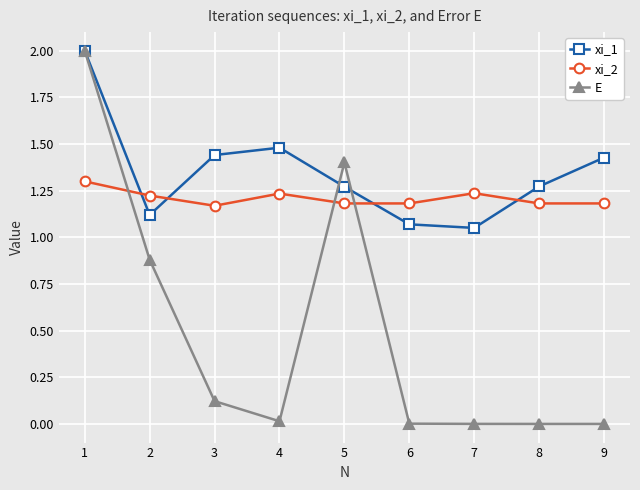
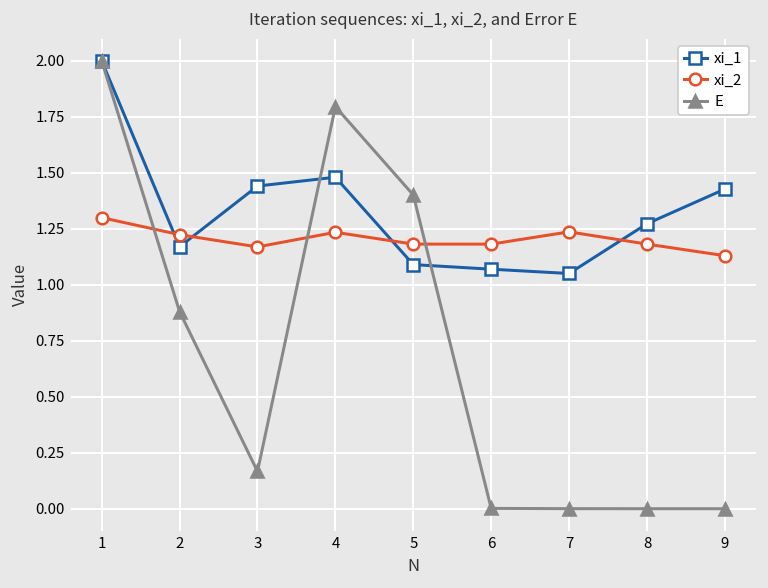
  {
    "xi_1": {
-     "2": 1.12,
+     "2": 1.17,
      "3": 1.44,
      "4": 1.48,
-     "5": 1.27,
+     "5": 1.09,
      "6": 1.07,
      "7": 1.05,
      "8": 1.27,
      "9": 1.43
    },
    "xi_2": {
      "1": 1.30,
      "2": 1.22,
      "3": 1.17,
      "4": 1.23,
      "5": 1.18,
      "6": 1.18,
      "7": 1.24,
      "8": 1.18,
-     "9": 1.18
+     "9": 1.13
    },
    "E": {
      "2": 0.88,
-     "3": 0.12,
-     "4": 0.01,
+     "3": 0.17,
+     "4": 1.80,
      "5": 1.40,
      "6": 0.00,
      "7": 0.00,
      "8": 0.00,
      "9": 0.00
    }
  }
